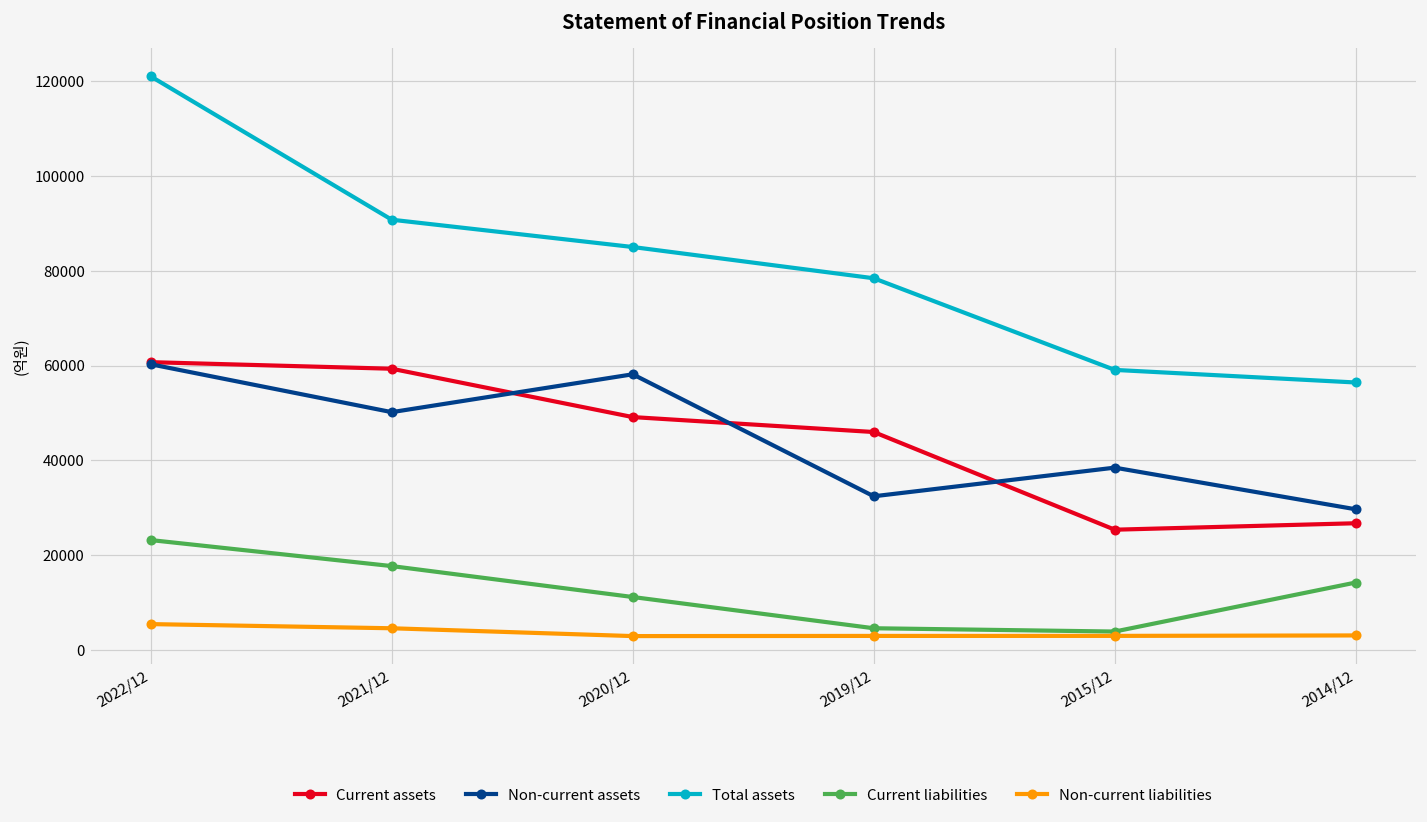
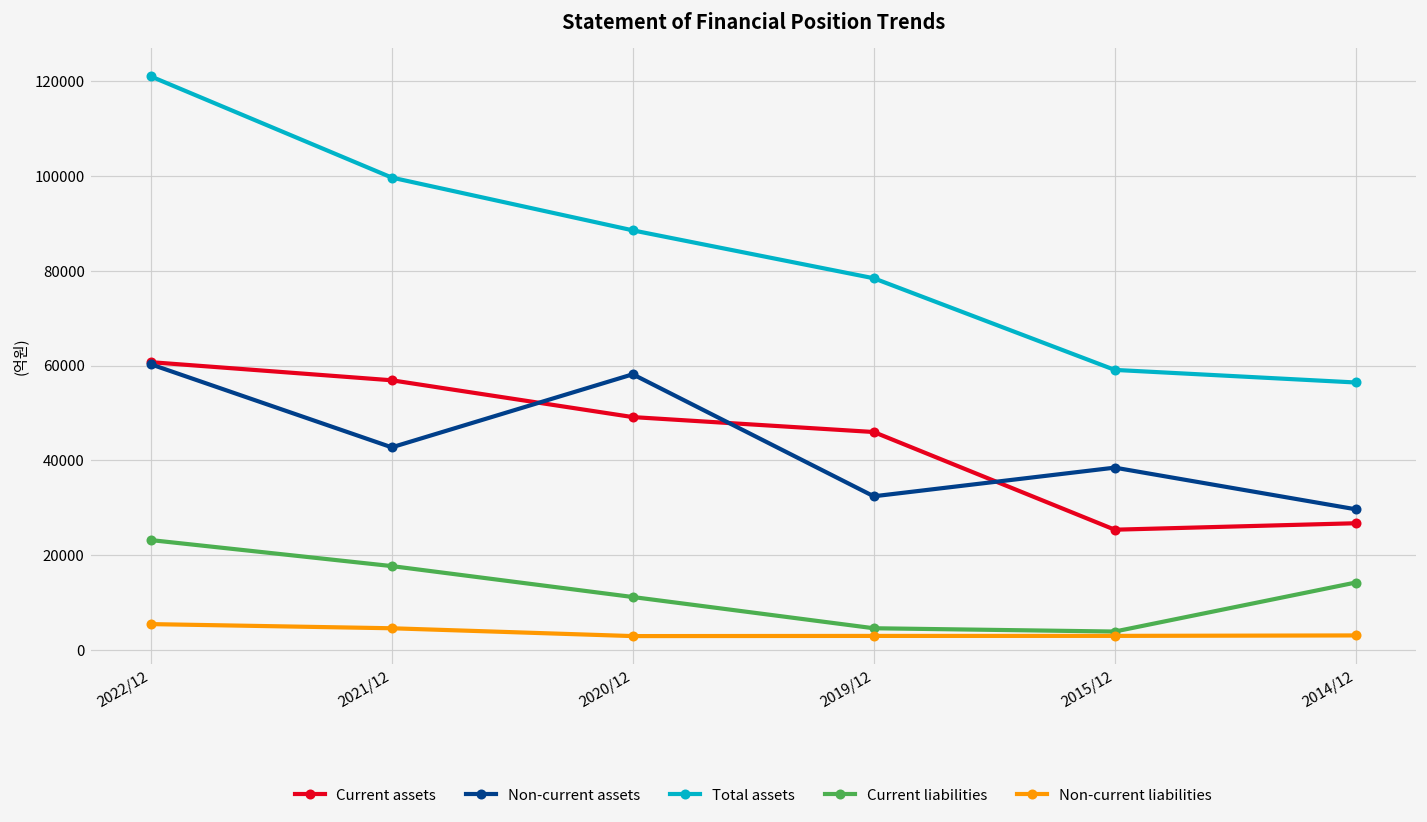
  {
    "Current assets": {
-     "2021/12": 59000,
+     "2021/12": 57000,
      "2020/12": 49000,
      "2019/12": 46000,
      "2015/12": 25000,
      "2014/12": 27000
    },
    "Non-current assets": {
-     "2021/12": 50000,
+     "2021/12": 43000,
      "2020/12": 58000,
      "2019/12": 32000,
      "2015/12": 38000,
      "2014/12": 30000
    },
    "Total assets": {
      "2022/12": 121000,
-     "2021/12": 91000,
-     "2020/12": 85000,
+     "2021/12": 100000,
+     "2020/12": 89000,
      "2019/12": 78000,
      "2015/12": 59000,
      "2014/12": 56000
    },
    "Current liabilities": {
      "2022/12": 23000,
      "2021/12": 18000,
      "2020/12": 11000,
      "2019/12": 5000,
      "2015/12": 4000,
      "2014/12": 14000
    },
    "Non-current liabilities": {
      "2022/12": 5000,
      "2021/12": 5000,
      "2020/12": 3000,
      "2019/12": 3000,
      "2015/12": 3000,
      "2014/12": 3000
    }
  }
